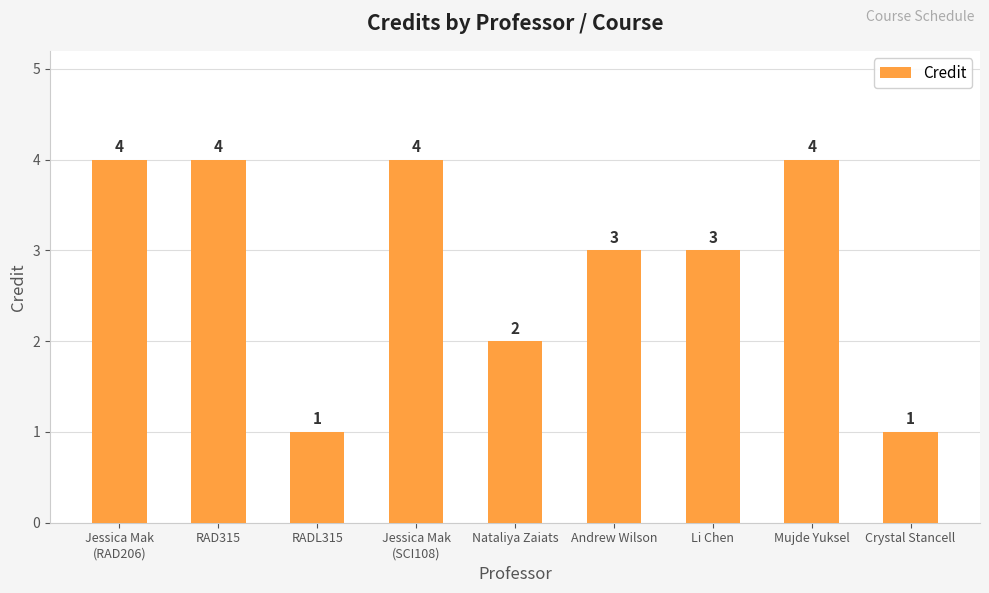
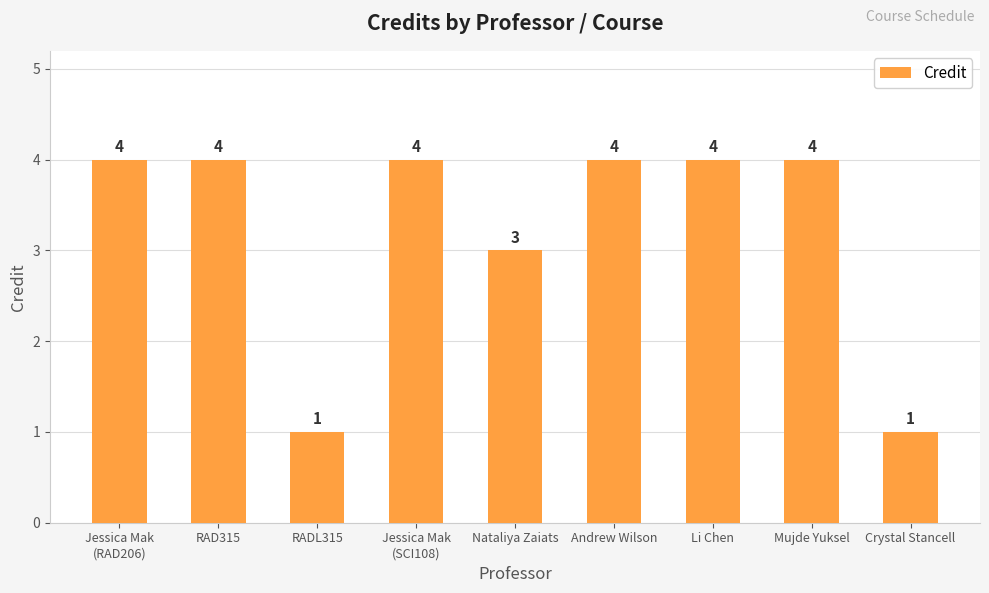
  {
    "Jessica Mak (RAD206)": 4,
    "RAD315": 4,
    "RADL315": 1,
    "Jessica Mak (SCI108)": 4,
-   "Nataliya Zaiats": 2,
-   "Andrew Wilson": 3,
-   "Li Chen": 3,
+   "Nataliya Zaiats": 3,
+   "Andrew Wilson": 4,
+   "Li Chen": 4,
    "Mujde Yuksel": 4,
    "Crystal Stancell": 1
  }
